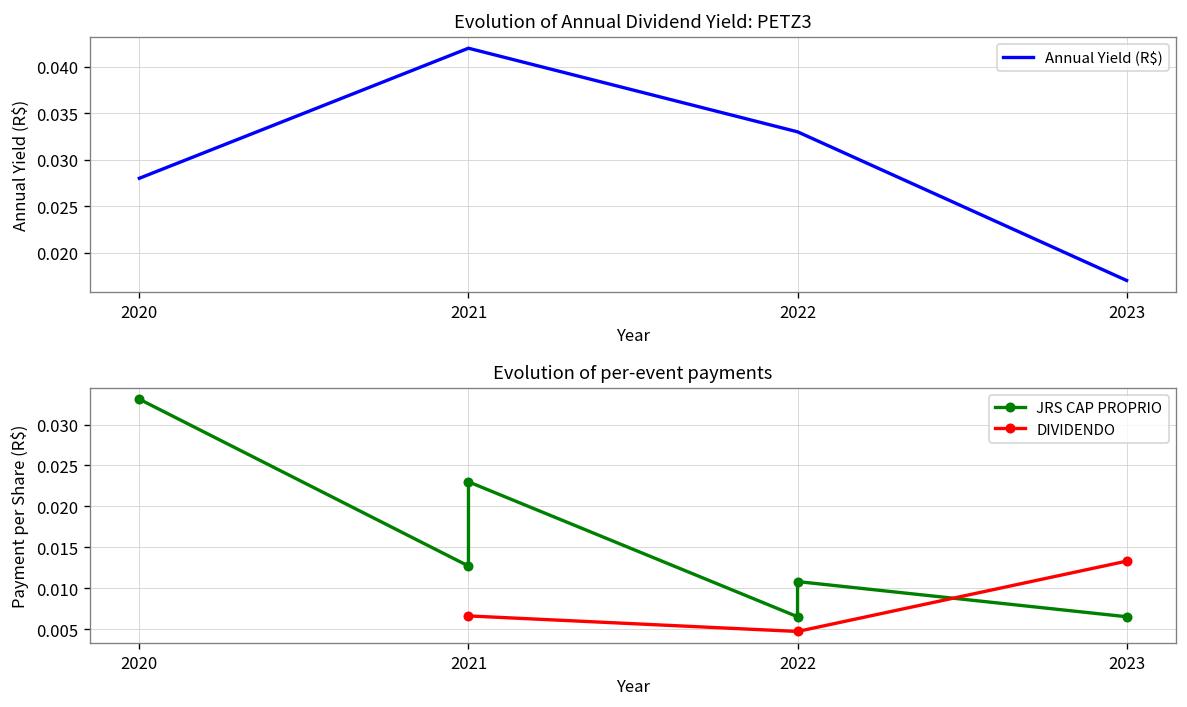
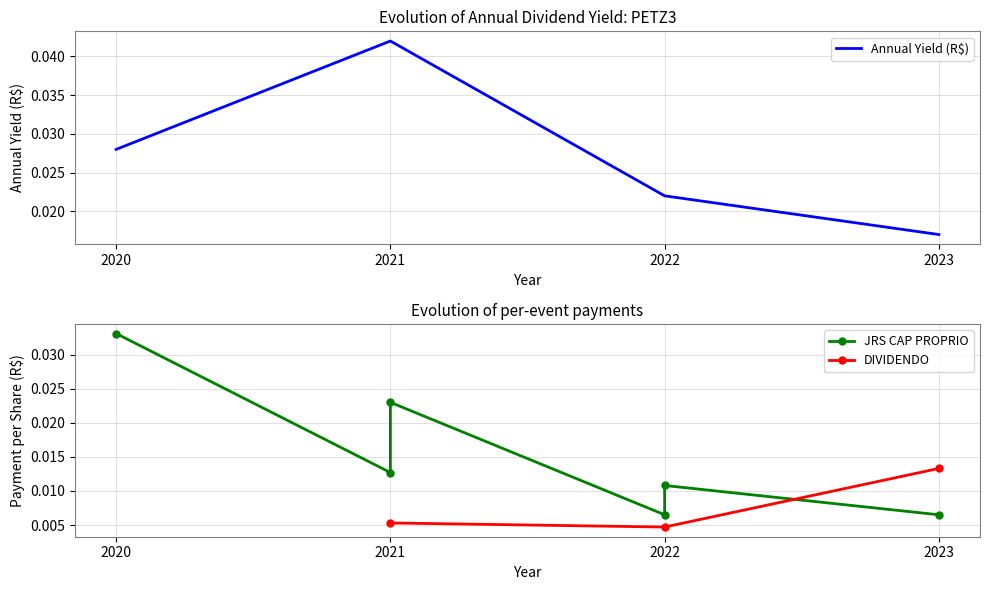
  {
    "Evolution of Annual Dividend Yield: PETZ3": {
      "2020": 0.028,
      "2021": 0.042,
-     "2022": 0.033,
+     "2022": 0.022,
      "2023": 0.017
    },
    "Evolution of per-event payments": {
      "DIVIDENDO": {
-       "2021": 0.007,
+       "2021": 0.005,
        "2022": 0.005,
        "2023": 0.013
      }
    }
  }
